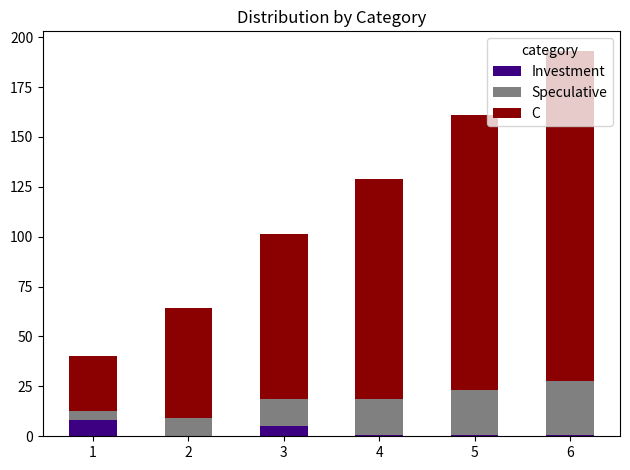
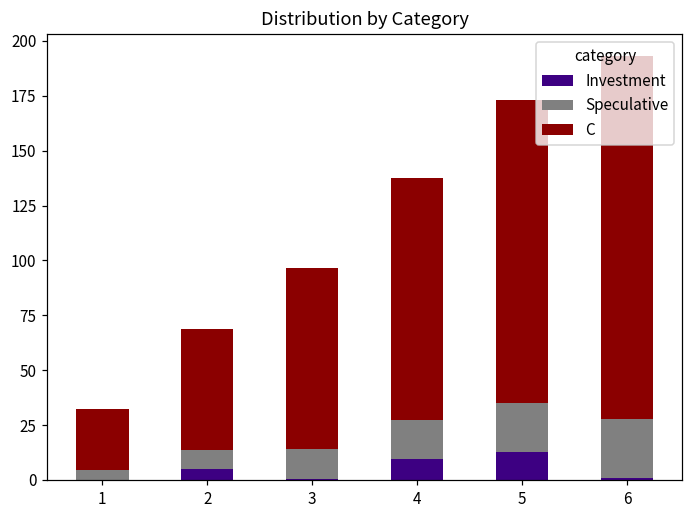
  {
    "Investment": {
-     "1": 8,
-     "2": 0,
-     "3": 5,
-     "4": 1,
-     "5": 1
+     "1": 0,
+     "2": 5,
+     "3": 0,
+     "4": 9,
+     "5": 13
    },
    "Speculative": {
      "1": 4,
      "2": 9,
      "3": 13,
      "4": 18,
      "5": 22,
      "6": 27
    },
    "C": {
      "1": 28,
      "2": 55,
      "3": 83,
      "4": 110,
      "5": 138
    }
  }
